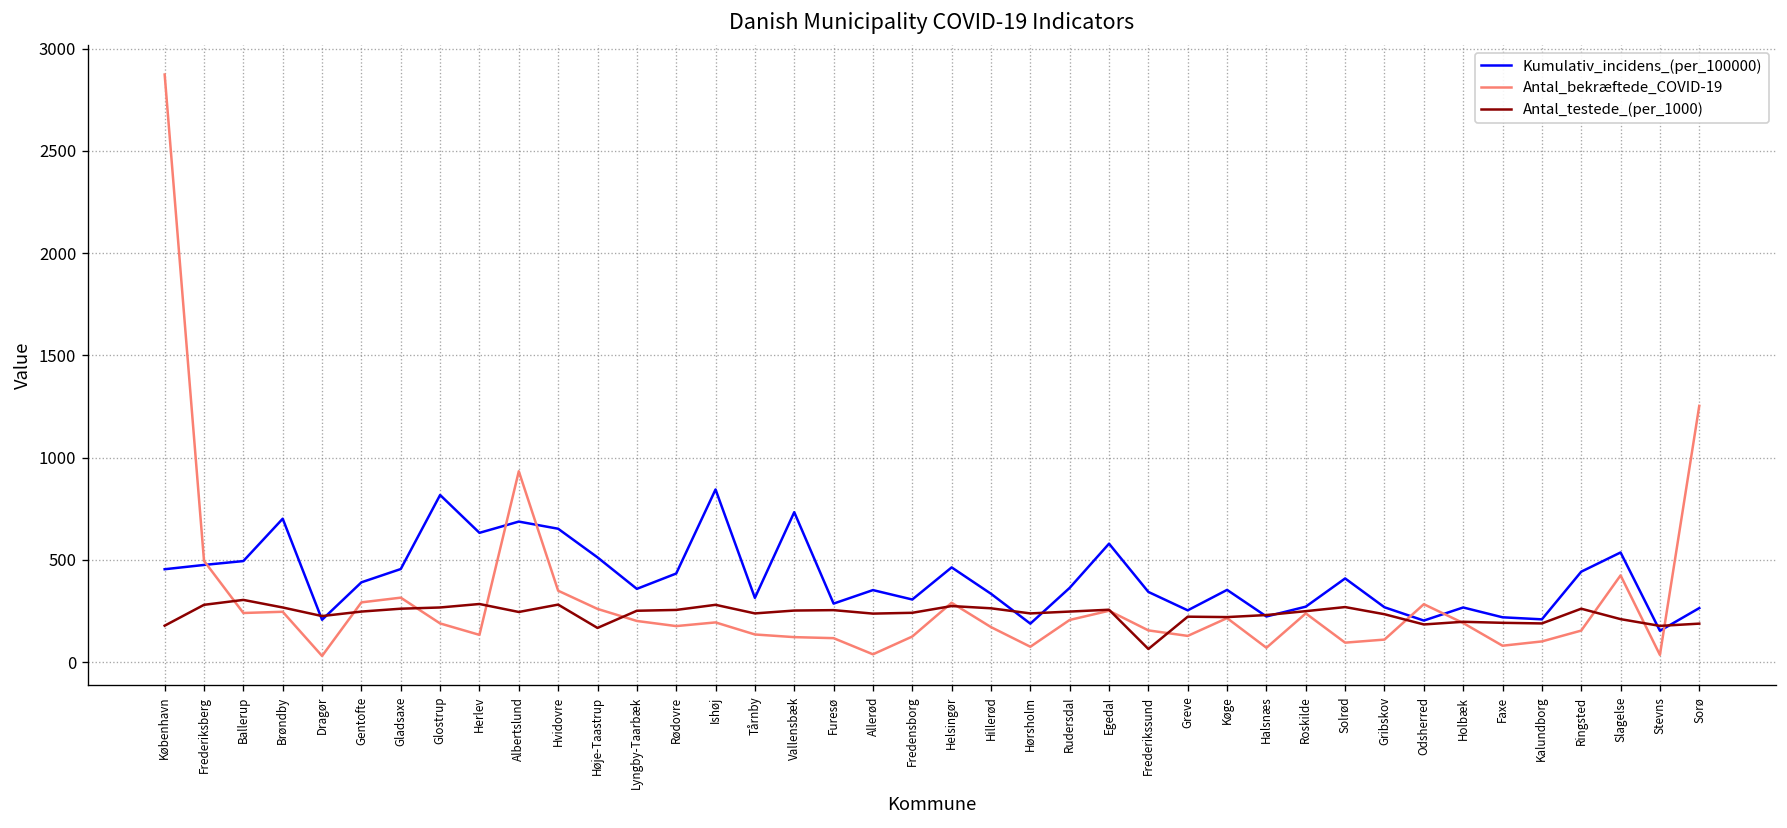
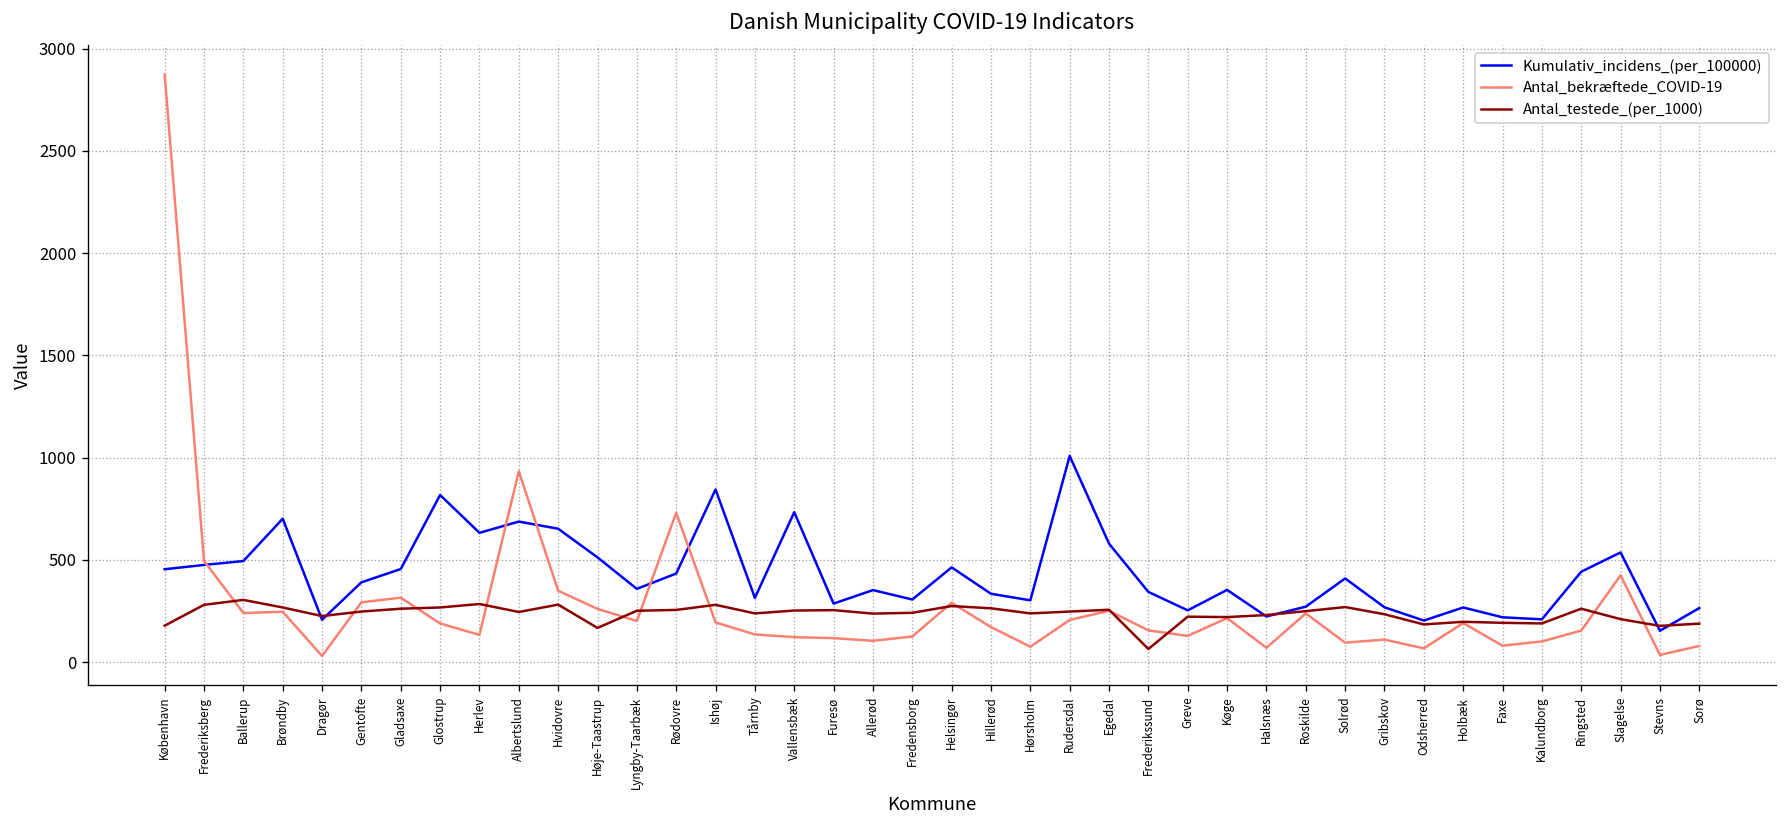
  {
    "Kumulativ_incidens_(per_100000)": {
      "København": 450,
      "Frederiksberg": 480,
      "Ballerup": 490,
      "Brøndby": 700,
      "Dragør": 210,
      "Gentofte": 390,
      "Gladsaxe": 460,
      "Glostrup": 820,
      "Herlev": 630,
      "Albertslund": 690,
      "Hvidovre": 650,
      "Høje-Taastrup": 510,
      "Lyngby-Taarbæk": 360,
      "Rødovre": 430,
      "Ishøj": 840,
      "Tårnby": 310,
      "Vallensbæk": 730,
      "Furesø": 290,
      "Allerød": 350,
      "Fredensborg": 310,
      "Helsingør": 460,
      "Hillerød": 330,
-     "Hørsholm": 190,
-     "Rudersdal": 360,
+     "Hørsholm": 300,
+     "Rudersdal": 1010,
      "Egedal": 580,
      "Frederikssund": 340,
      "Greve": 250,
      "Køge": 350,
      "Roskilde": 270,
      "Solrød": 410,
      "Gribskov": 270,
      "Odsherred": 200,
      "Holbæk": 270,
      "Faxe": 220,
      "Kalundborg": 210,
      "Ringsted": 440,
      "Slagelse": 540,
      "Stevns": 150,
      "Sorø": 260
    },
    "Antal_bekræftede_COVID-19": {
      "København": 2870,
      "Frederiksberg": 500,
      "Ballerup": 240,
      "Brøndby": 250,
      "Dragør": 30,
      "Gentofte": 290,
      "Gladsaxe": 320,
      "Glostrup": 190,
      "Herlev": 130,
      "Albertslund": 930,
      "Hvidovre": 350,
      "Høje-Taastrup": 260,
      "Lyngby-Taarbæk": 200,
-     "Rødovre": 180,
+     "Rødovre": 730,
      "Ishøj": 190,
      "Tårnby": 140,
      "Vallensbæk": 120,
      "Furesø": 120,
-     "Allerød": 40,
+     "Allerød": 100,
      "Fredensborg": 130,
      "Helsingør": 290,
      "Hillerød": 170,
      "Hørsholm": 80,
      "Rudersdal": 210,
      "Frederikssund": 160,
      "Greve": 130,
      "Halsnæs": 70,
      "Solrød": 100,
      "Gribskov": 110,
-     "Odsherred": 280,
+     "Odsherred": 70,
      "Faxe": 80,
      "Kalundborg": 100,
      "Ringsted": 150,
      "Slagelse": 420,
      "Stevns": 40,
-     "Sorø": 1250
+     "Sorø": 80
    },
    "Antal_testede_(per_1000)": {
      "København": 180,
      "Frederiksberg": 280,
      "Ballerup": 300,
      "Brøndby": 270,
      "Dragør": 230,
      "Gentofte": 250,
      "Gladsaxe": 260,
      "Glostrup": 270,
      "Herlev": 280,
      "Albertslund": 250,
      "Hvidovre": 280,
      "Høje-Taastrup": 170,
      "Lyngby-Taarbæk": 250,
      "Rødovre": 260,
      "Ishøj": 280,
      "Tårnby": 240,
      "Vallensbæk": 250,
      "Furesø": 250,
      "Allerød": 240,
      "Fredensborg": 240,
      "Helsingør": 270,
      "Hillerød": 260,
      "Hørsholm": 240,
      "Rudersdal": 250,
      "Frederikssund": 60,
      "Greve": 220,
      "Solrød": 270,
      "Gribskov": 230,
      "Odsherred": 180,
      "Faxe": 190,
      "Kalundborg": 190,
      "Ringsted": 260,
      "Slagelse": 210,
      "Stevns": 180,
      "Sorø": 190
    }
  }
